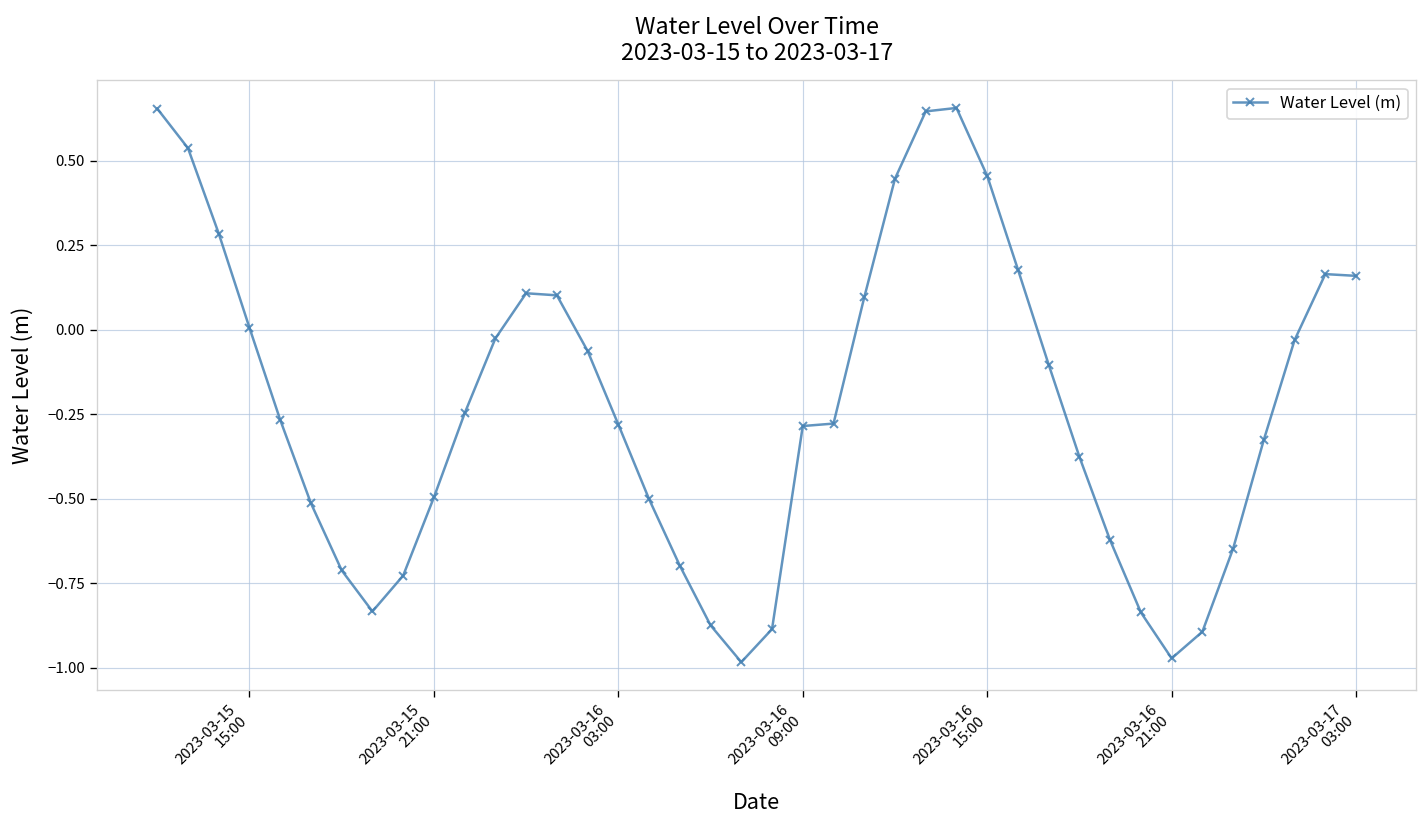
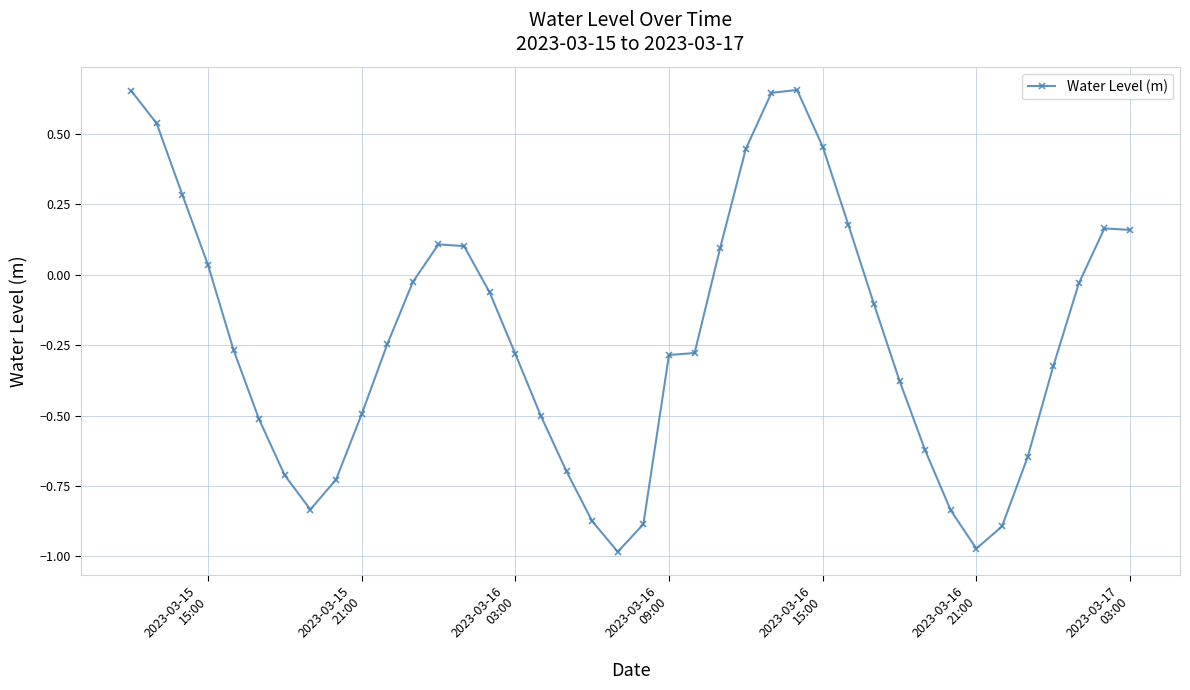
  {
-   "2023-03-15 15:00": 0.01,
+   "2023-03-15 15:00": 0.04,
    "2023-03-15 21:00": -0.50,
    "2023-03-16 03:00": -0.28,
    "2023-03-16 09:00": -0.28,
    "2023-03-16 15:00": 0.46,
    "2023-03-16 21:00": -0.97,
    "2023-03-17 03:00": 0.16
  }
